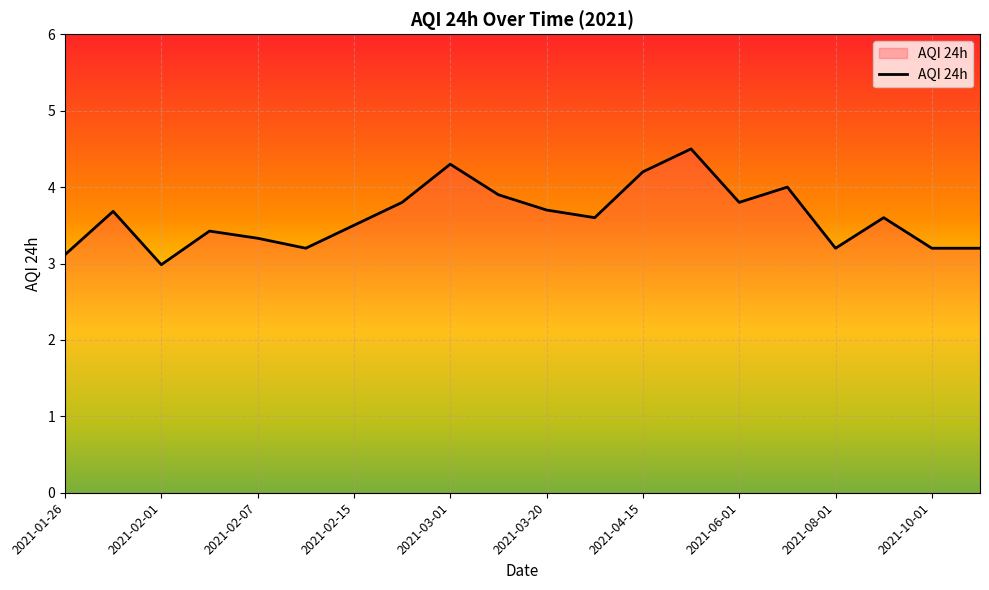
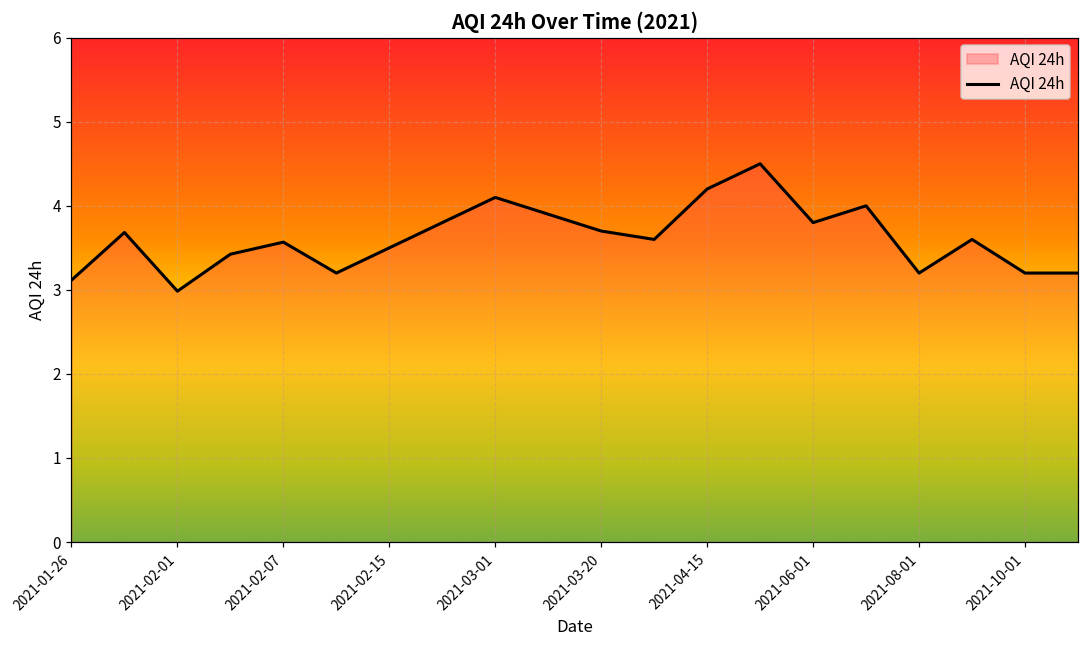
  {
    "2021-01-26": 3.1,
    "2021-02-01": 3.0,
-   "2021-02-07": 3.3,
+   "2021-02-07": 3.6,
    "2021-02-15": 3.5,
-   "2021-03-01": 4.3,
+   "2021-03-01": 4.1,
    "2021-03-20": 3.7,
    "2021-04-15": 4.2,
    "2021-06-01": 3.8,
    "2021-08-01": 3.2,
    "2021-10-01": 3.2
  }
